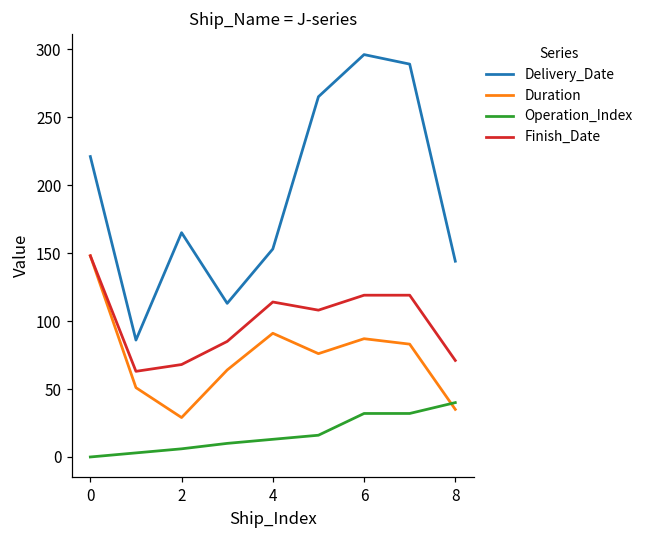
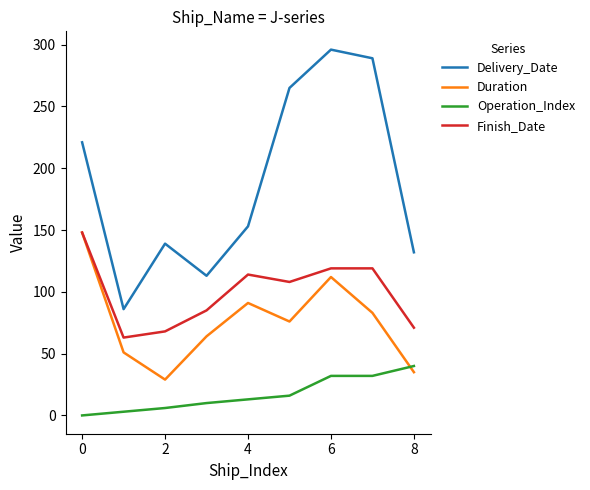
  {
    "Delivery_Date": {
      "0": 221,
-     "2": 165,
+     "2": 139,
      "4": 153,
      "6": 296,
-     "8": 144
+     "8": 132
    },
    "Duration": {
      "2": 29,
      "4": 91,
-     "6": 87,
+     "6": 112,
      "8": 35
    },
    "Operation_Index": {
      "0": 0,
      "2": 6,
      "4": 13,
      "6": 32,
      "8": 40
    },
    "Finish_Date": {
      "2": 68,
      "4": 114,
      "6": 119,
      "8": 71
    }
  }
